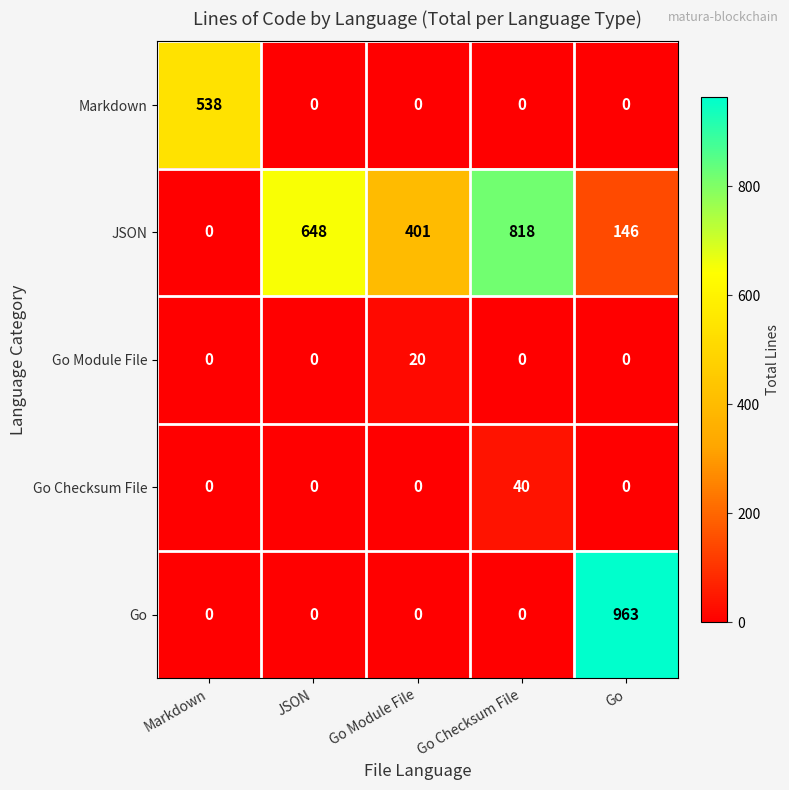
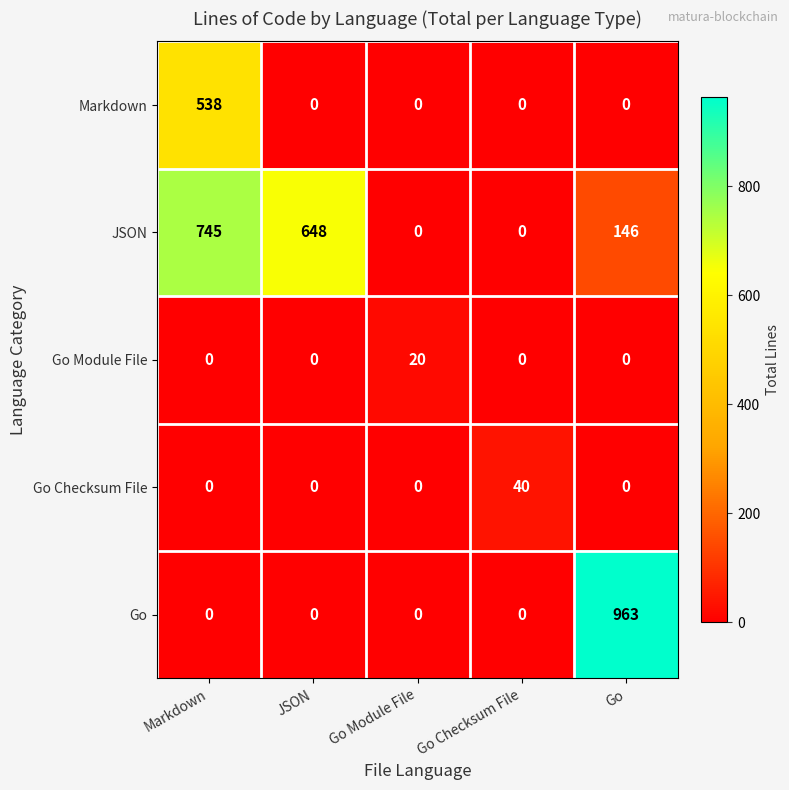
  {
    "Markdown": {
      "Markdown": 538,
      "JSON": 0,
      "Go Module File": 0,
      "Go Checksum File": 0,
      "Go": 0
    },
    "JSON": {
-     "Markdown": 0,
+     "Markdown": 745,
      "JSON": 648,
-     "Go Module File": 401,
-     "Go Checksum File": 818,
+     "Go Module File": 0,
+     "Go Checksum File": 0,
      "Go": 146
    },
    "Go Module File": {
      "Markdown": 0,
      "JSON": 0,
      "Go Module File": 20,
      "Go Checksum File": 0,
      "Go": 0
    },
    "Go Checksum File": {
      "Markdown": 0,
      "JSON": 0,
      "Go Module File": 0,
      "Go Checksum File": 40,
      "Go": 0
    },
    "Go": {
      "Markdown": 0,
      "JSON": 0,
      "Go Module File": 0,
      "Go Checksum File": 0,
      "Go": 963
    }
  }
